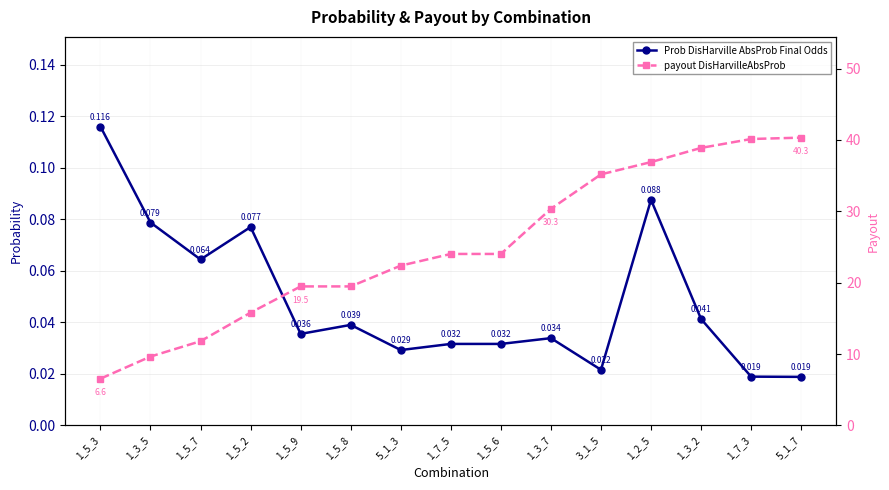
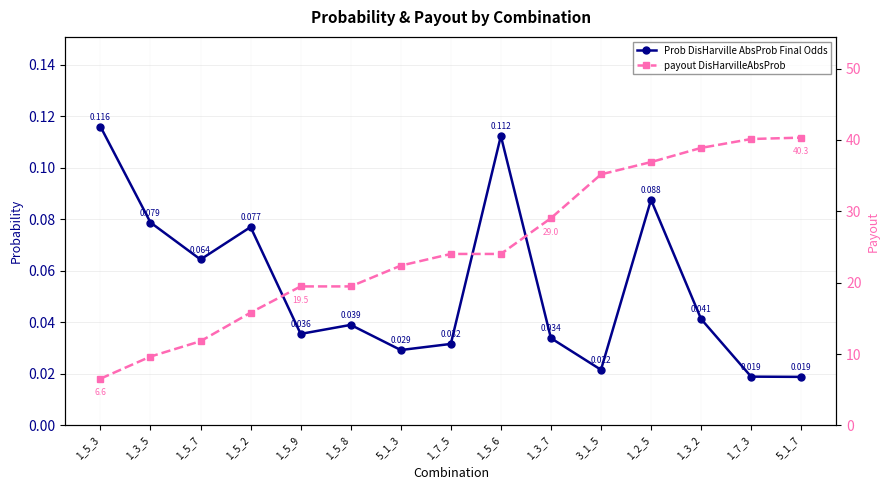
  {
    "Prob DisHarville AbsProb Final Odds": {
      "1_5_3": 0.116,
      "1_3_5": 0.079,
      "1_5_7": 0.064,
      "1_5_2": 0.077,
      "1_5_9": 0.036,
      "1_5_8": 0.039,
      "5_1_3": 0.029,
      "1_7_5": 0.032,
-     "1_5_6": 0.032,
+     "1_5_6": 0.112,
      "1_3_7": 0.034,
      "3_1_5": 0.022,
      "1_2_5": 0.088,
      "1_3_2": 0.041,
      "1_7_3": 0.019,
      "5_1_7": 0.019
    },
    "payout DisHarvilleAbsProb": {
      "1_5_3": 6.6,
      "1_5_9": 19.5,
-     "1_3_7": 30.3,
+     "1_3_7": 29.0,
      "5_1_7": 40.3
    }
  }
